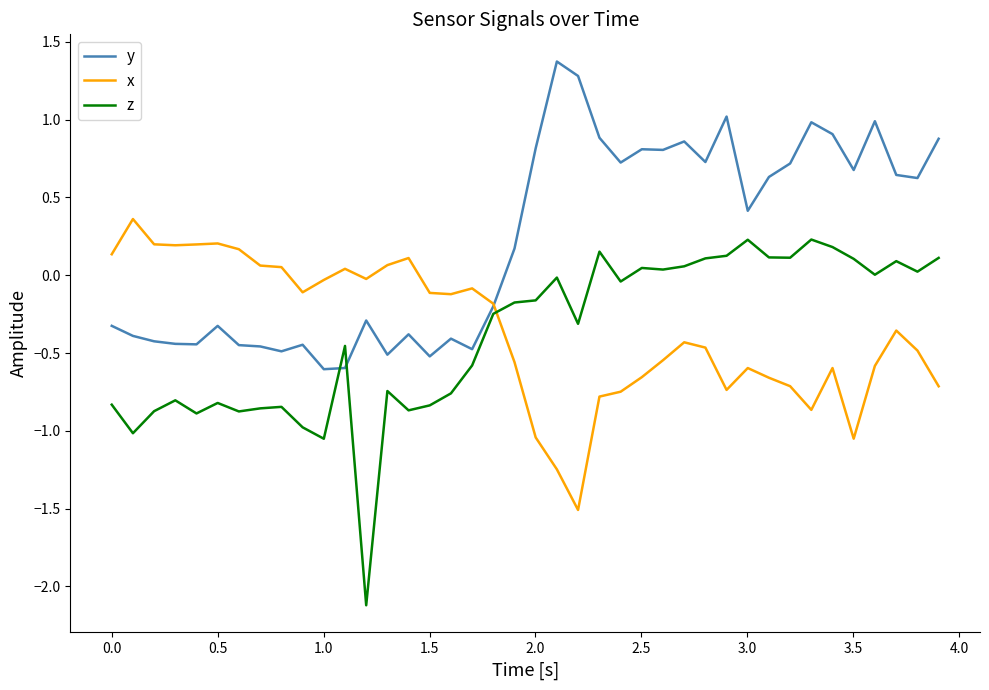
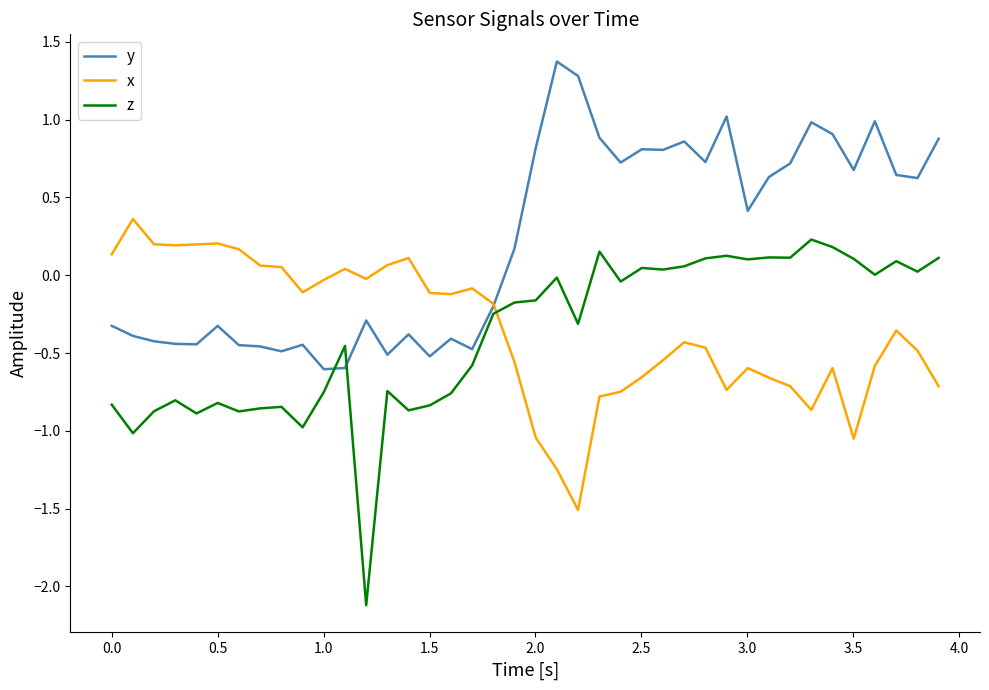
  {
    "y": {
      "0.0": -0.33,
      "0.5": -0.33,
      "1.0": -0.60,
      "1.5": -0.52,
      "2.0": 0.82,
      "2.5": 0.81,
      "3.0": 0.41,
      "3.5": 0.68
    },
    "x": {
      "0.0": 0.13,
      "0.5": 0.20,
      "1.0": -0.03,
      "1.5": -0.11,
      "2.0": -1.04,
      "2.5": -0.66,
      "3.0": -0.60,
      "3.5": -1.05
    },
    "z": {
      "0.0": -0.83,
      "0.5": -0.82,
-     "1.0": -1.05,
+     "1.0": -0.75,
      "1.5": -0.84,
      "2.0": -0.16,
      "2.5": 0.05,
-     "3.0": 0.23,
+     "3.0": 0.10,
      "3.5": 0.11
    }
  }
